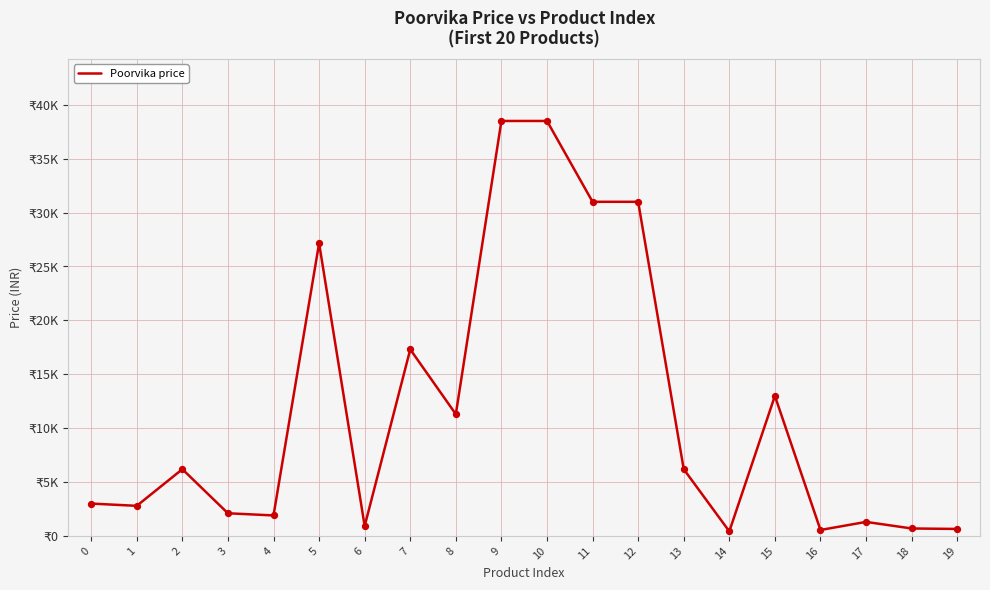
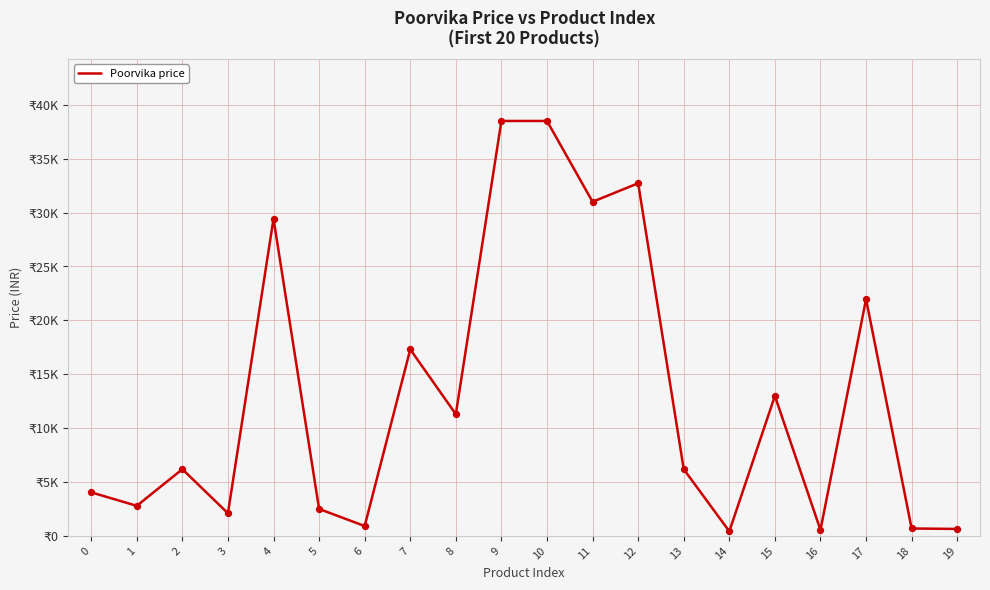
  {
-   "0": "₹3000",
+   "0": "₹4000",
    "1": "₹2800",
    "2": "₹6200",
    "3": "₹2100",
-   "4": "₹1900",
-   "5": "₹27200",
+   "4": "₹29400",
+   "5": "₹2500",
    "6": "₹900",
    "7": "₹17300",
    "8": "₹11300",
    "9": "₹38500",
    "10": "₹38500",
    "11": "₹31000",
-   "12": "₹31000",
+   "12": "₹32700",
    "13": "₹6200",
    "14": "₹400",
    "15": "₹13000",
    "16": "₹600",
-   "17": "₹1300",
+   "17": "₹22000",
    "18": "₹700",
    "19": "₹600"
  }
